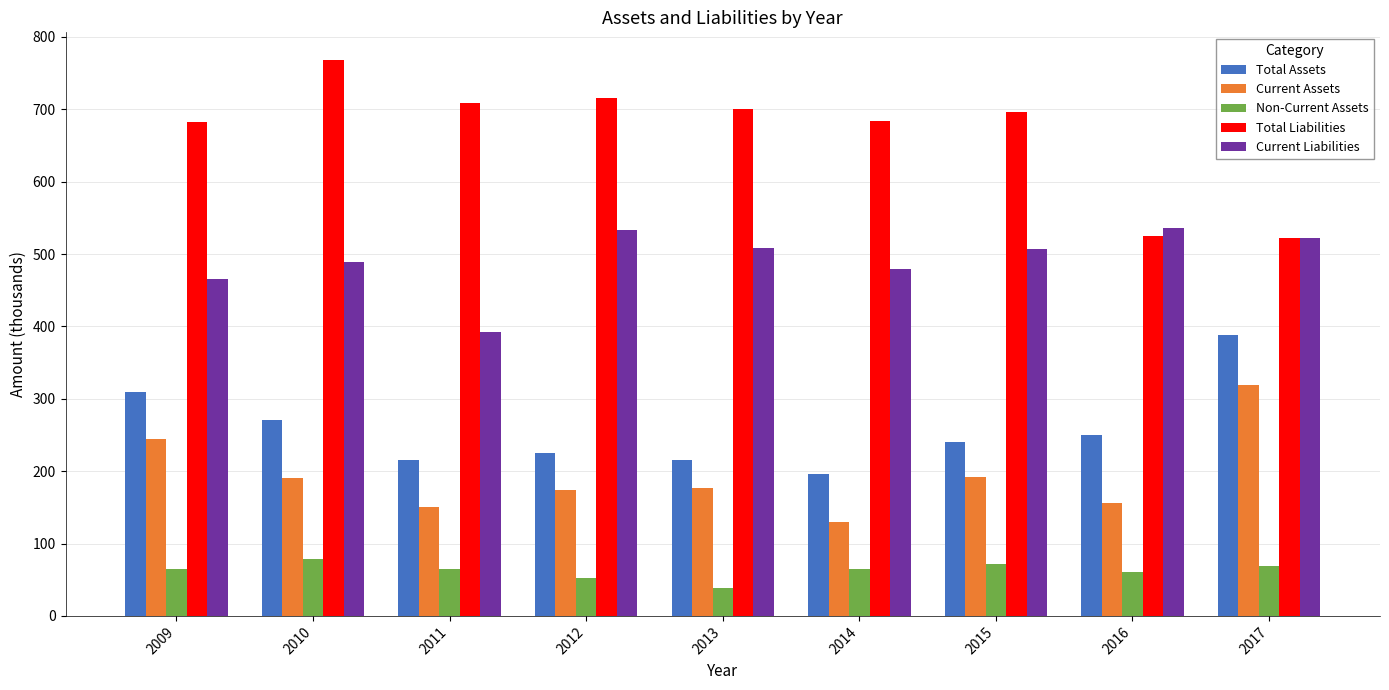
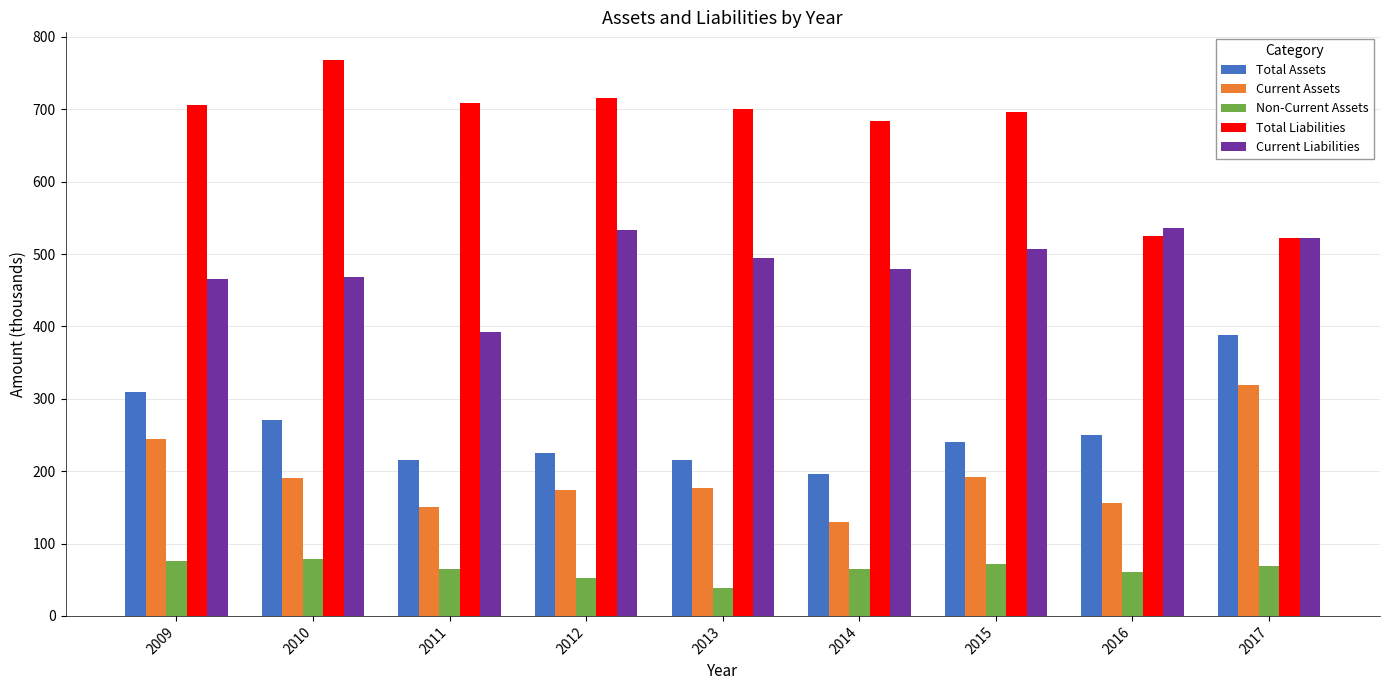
  {
    "Total Assets": {
      "2009": 310,
      "2010": 270,
      "2011": 220,
      "2012": 230,
      "2013": 220,
      "2014": 200,
      "2015": 240,
      "2016": 250,
      "2017": 390
    },
    "Current Assets": {
      "2009": 240,
      "2010": 190,
      "2011": 150,
      "2012": 170,
      "2013": 180,
      "2014": 130,
      "2015": 190,
      "2016": 160,
      "2017": 320
    },
    "Non-Current Assets": {
-     "2009": 70,
+     "2009": 80,
      "2010": 80,
      "2011": 60,
      "2012": 50,
      "2013": 40,
      "2014": 70,
      "2015": 70,
      "2016": 60,
      "2017": 70
    },
    "Total Liabilities": {
-     "2009": 680,
+     "2009": 710,
      "2010": 770,
      "2011": 710,
      "2012": 720,
      "2013": 700,
      "2014": 680,
      "2015": 700,
      "2016": 520,
      "2017": 520
    },
    "Current Liabilities": {
      "2009": 470,
-     "2010": 490,
+     "2010": 470,
      "2011": 390,
      "2012": 530,
-     "2013": 510,
+     "2013": 490,
      "2014": 480,
      "2015": 510,
      "2016": 540,
      "2017": 520
    }
  }
